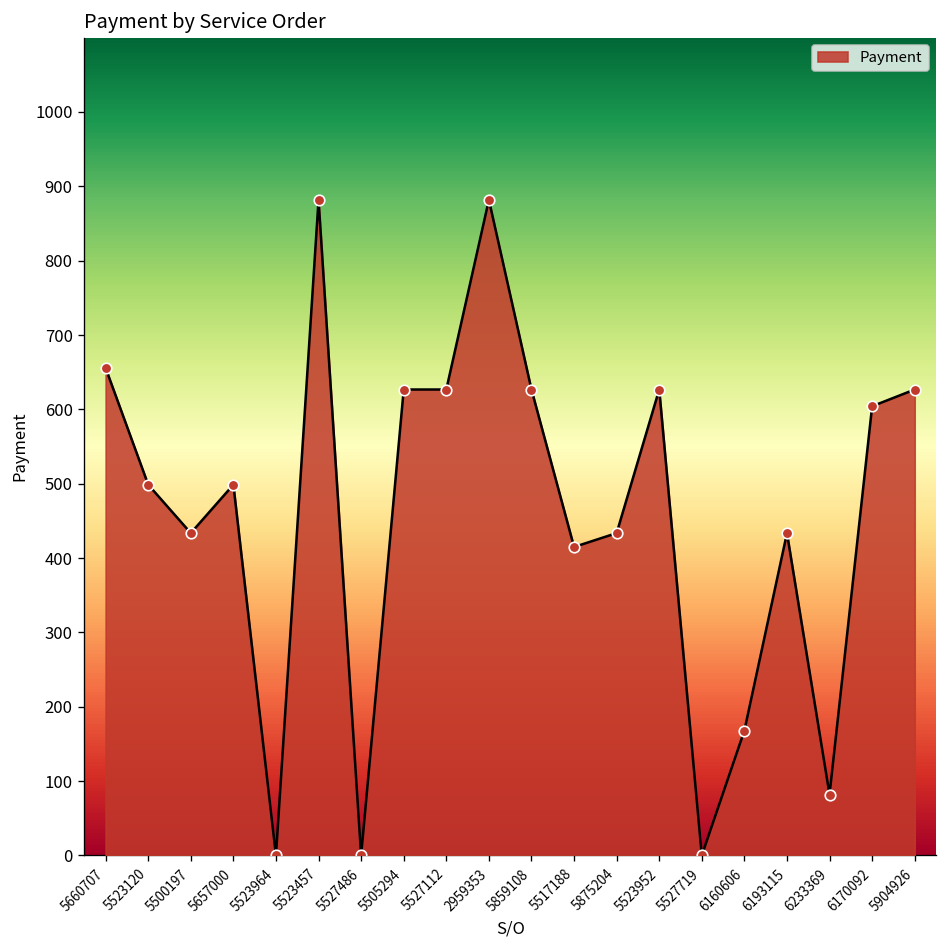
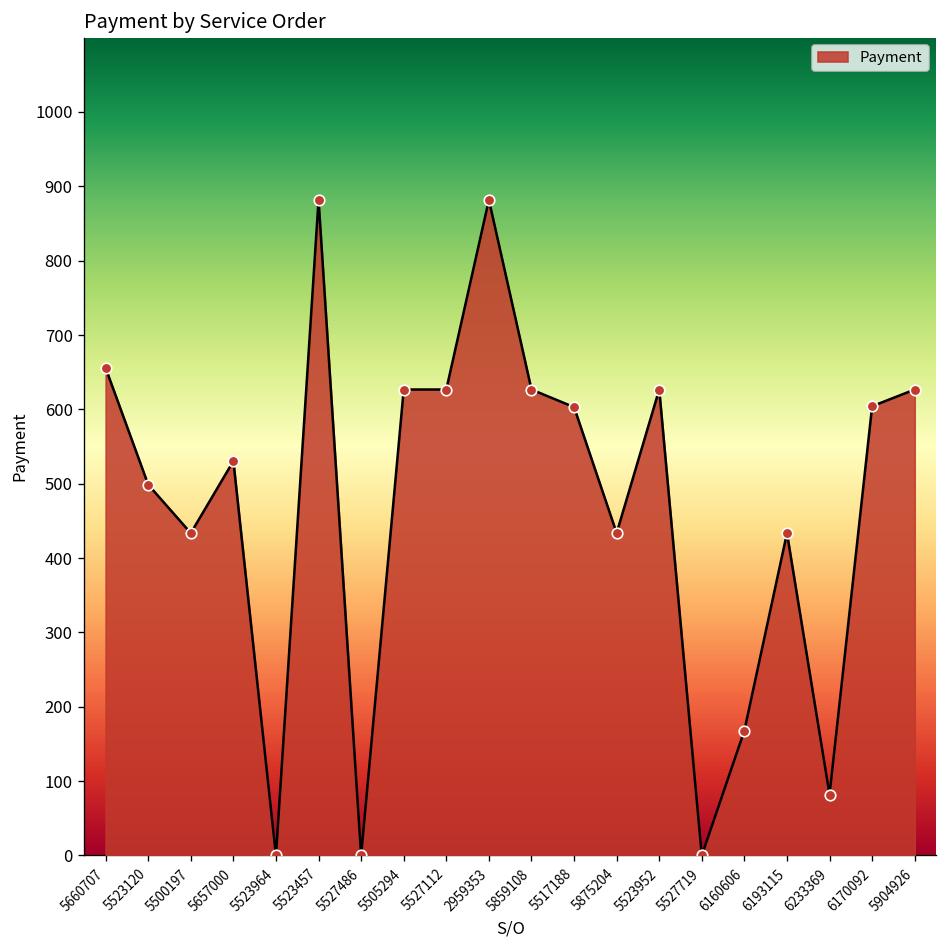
  {
    "5660707": 660,
    "5523120": 500,
    "5500197": 430,
-   "5657000": 500,
+   "5657000": 530,
    "5523964": 0,
    "5523457": 880,
    "5527486": 0,
    "5505294": 630,
    "5527112": 630,
    "2959353": 880,
    "5859108": 630,
-   "5517188": 410,
+   "5517188": 600,
    "5875204": 430,
    "5523952": 630,
    "5527719": 0,
    "6160606": 170,
    "6193115": 430,
    "6233369": 80,
    "6170092": 600,
    "5904926": 630
  }
